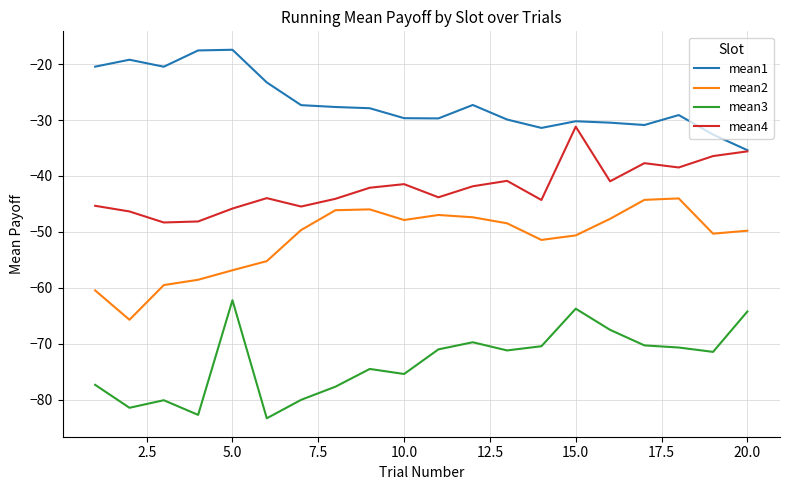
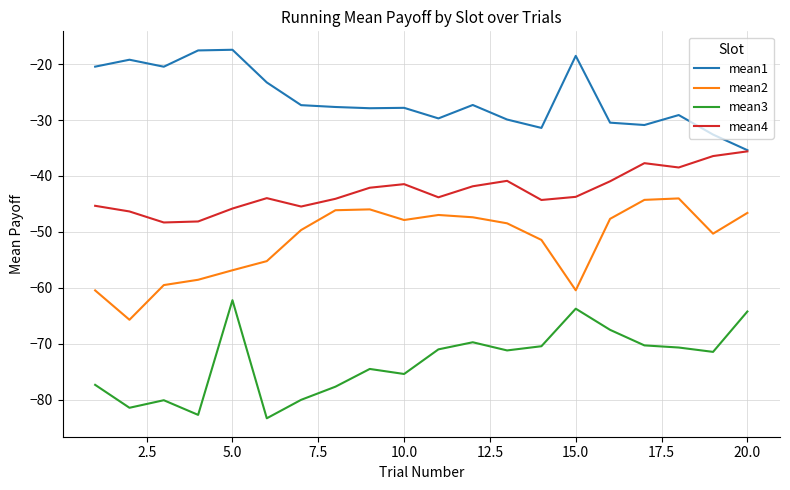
  {
    "mean1": {
      "5.0": -17,
-     "10.0": -30,
-     "15.0": -30
+     "10.0": -28,
+     "15.0": -19
    },
    "mean2": {
      "5.0": -57,
      "10.0": -48,
-     "15.0": -51,
-     "20.0": -50
+     "15.0": -60,
+     "20.0": -47
    },
    "mean3": {
      "5.0": -62,
      "10.0": -75,
      "15.0": -64,
      "20.0": -64
    },
    "mean4": {
      "5.0": -46,
      "10.0": -41,
-     "15.0": -31
+     "15.0": -44
    }
  }
